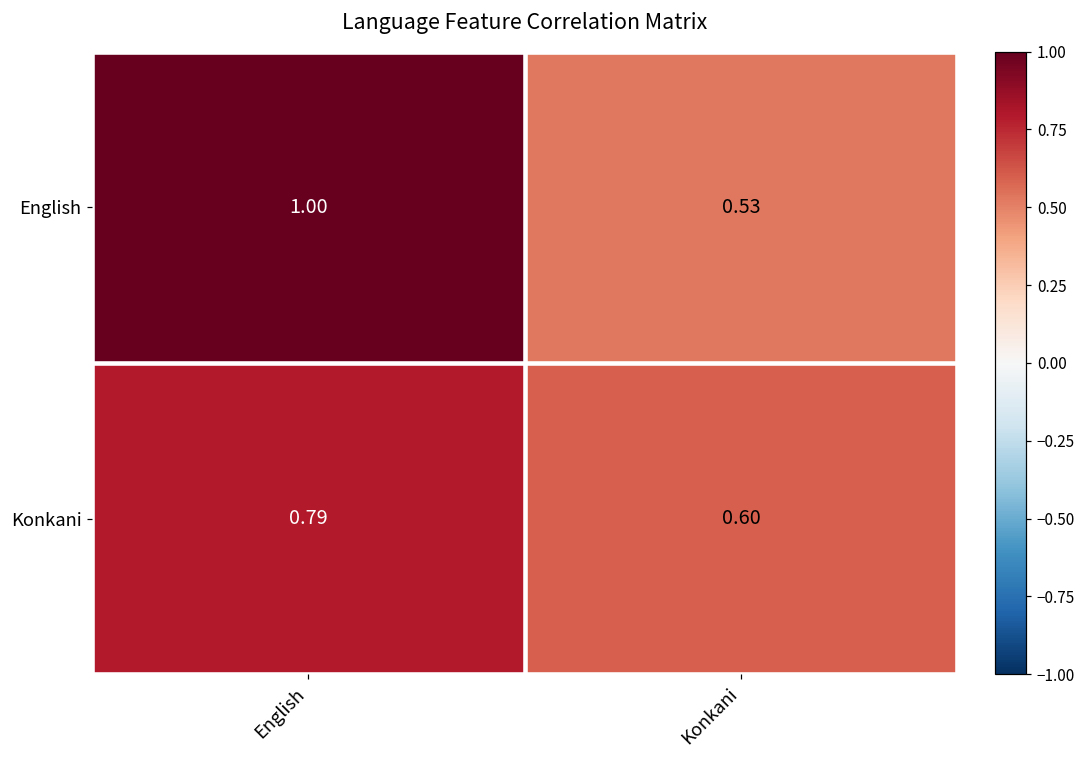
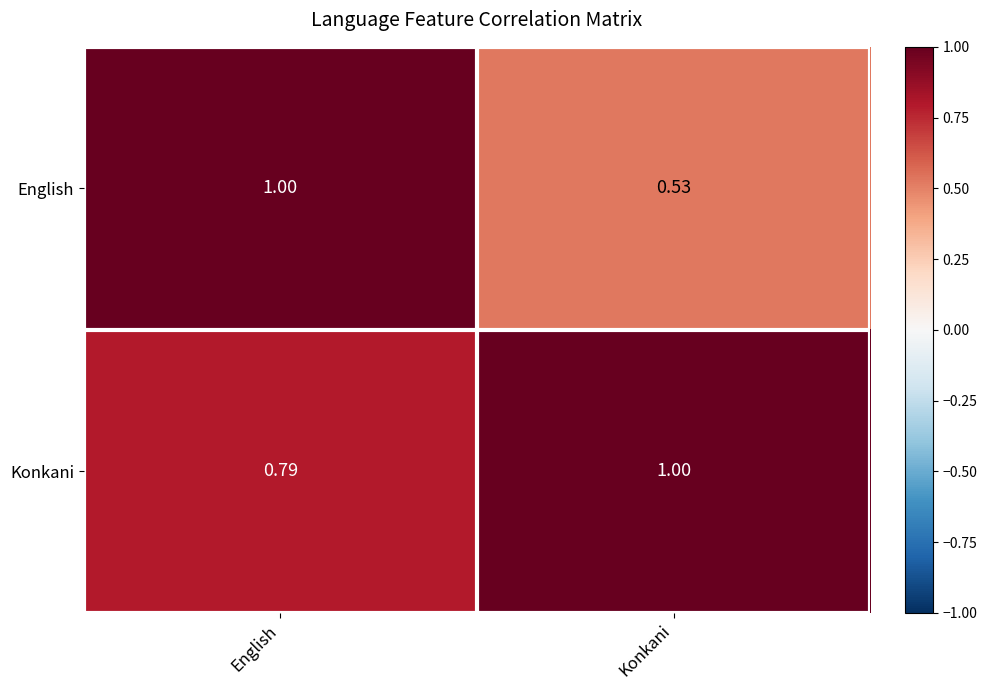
  {
    "English": {
      "English": 1.00,
      "Konkani": 0.53
    },
    "Konkani": {
      "English": 0.79,
-     "Konkani": 0.60
+     "Konkani": 1.00
    }
  }
